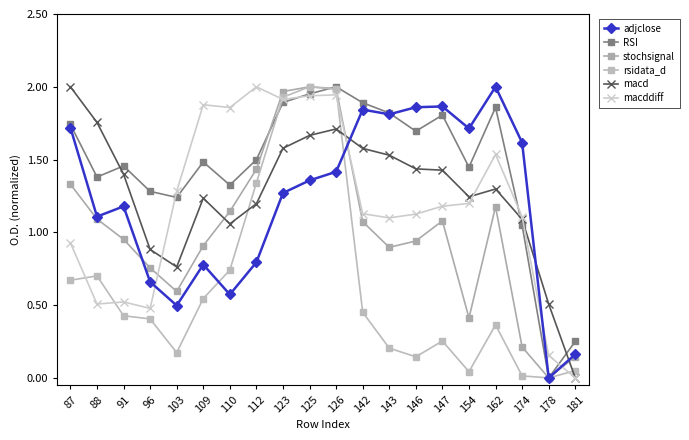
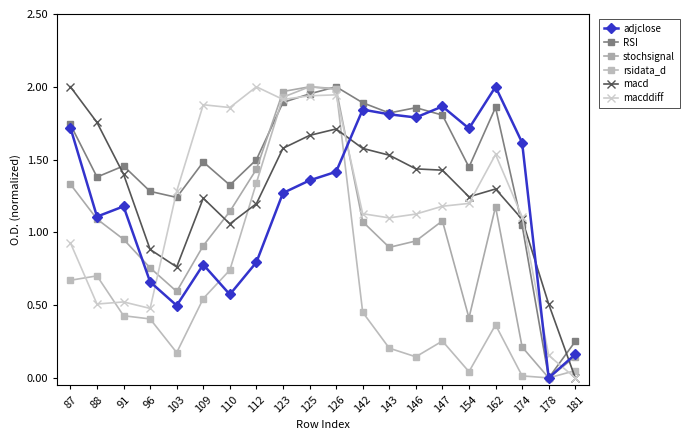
  {
    "adjclose": {
      "87": 1.72,
      "91": 1.18,
      "96": 0.66,
      "103": 0.50,
      "109": 0.78,
      "110": 0.57,
      "112": 0.79,
      "123": 1.27,
      "125": 1.36,
      "126": 1.42,
      "142": 1.84,
-     "146": 1.86,
+     "146": 1.79,
      "147": 1.86,
      "154": 1.71,
      "162": 2.00,
      "174": 1.62
    },
    "RSI": {
      "87": 1.74,
      "88": 1.38,
      "91": 1.46,
      "96": 1.28,
      "103": 1.24,
      "109": 1.48,
      "110": 1.32,
      "112": 1.50,
      "123": 1.89,
      "142": 1.89,
-     "146": 1.69,
+     "146": 1.86,
      "147": 1.81,
      "154": 1.45,
      "162": 1.86,
      "174": 1.05,
      "181": 0.25
    },
    "macd": {
      "87": 2.00,
      "88": 1.76,
      "91": 1.40,
      "96": 0.88,
      "103": 0.76,
      "109": 1.23,
      "110": 1.06,
      "112": 1.20,
      "123": 1.58,
      "125": 1.67,
      "126": 1.71,
      "142": 1.58,
      "143": 1.53,
      "146": 1.44,
      "147": 1.43,
      "154": 1.24,
      "162": 1.30,
      "174": 1.09,
      "178": 0.51
    }
  }
